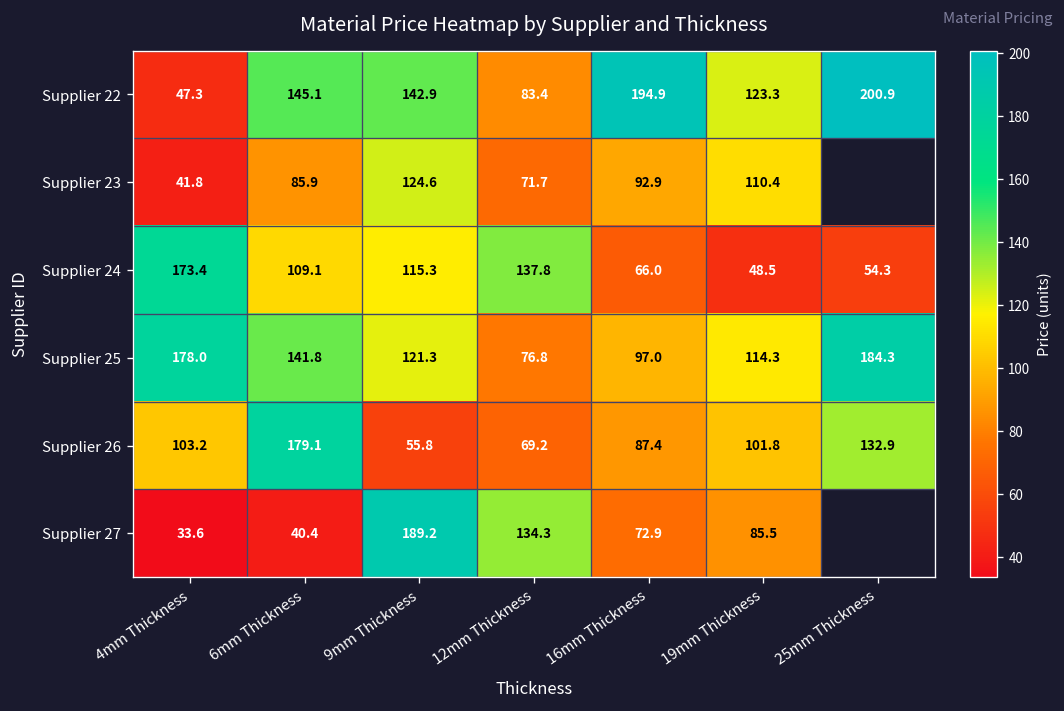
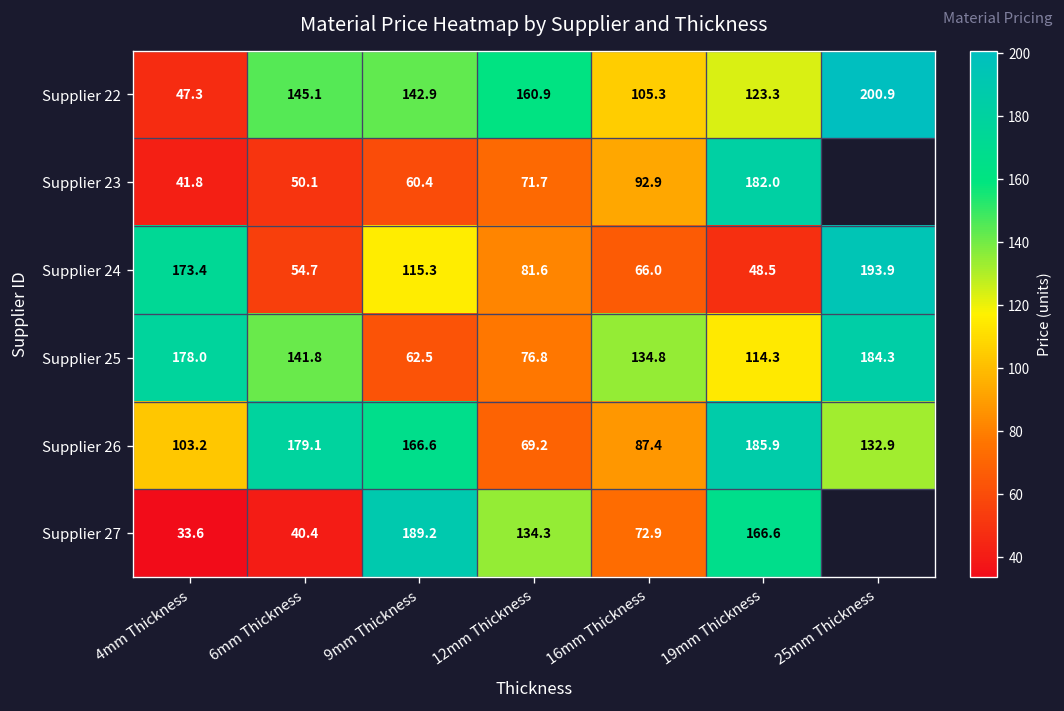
  {
    "Supplier 22": {
      "4mm Thickness": 47.3,
      "6mm Thickness": 145.1,
      "9mm Thickness": 142.9,
-     "12mm Thickness": 83.4,
-     "16mm Thickness": 194.9,
+     "12mm Thickness": 160.9,
+     "16mm Thickness": 105.3,
      "19mm Thickness": 123.3,
      "25mm Thickness": 200.9
    },
    "Supplier 23": {
      "4mm Thickness": 41.8,
-     "6mm Thickness": 85.9,
-     "9mm Thickness": 124.6,
+     "6mm Thickness": 50.1,
+     "9mm Thickness": 60.4,
      "12mm Thickness": 71.7,
      "16mm Thickness": 92.9,
-     "19mm Thickness": 110.4
+     "19mm Thickness": 182.0
    },
    "Supplier 24": {
      "4mm Thickness": 173.4,
-     "6mm Thickness": 109.1,
+     "6mm Thickness": 54.7,
      "9mm Thickness": 115.3,
-     "12mm Thickness": 137.8,
+     "12mm Thickness": 81.6,
      "16mm Thickness": 66.0,
      "19mm Thickness": 48.5,
-     "25mm Thickness": 54.3
+     "25mm Thickness": 193.9
    },
    "Supplier 25": {
      "4mm Thickness": 178.0,
      "6mm Thickness": 141.8,
-     "9mm Thickness": 121.3,
+     "9mm Thickness": 62.5,
      "12mm Thickness": 76.8,
-     "16mm Thickness": 97.0,
+     "16mm Thickness": 134.8,
      "19mm Thickness": 114.3,
      "25mm Thickness": 184.3
    },
    "Supplier 26": {
      "4mm Thickness": 103.2,
      "6mm Thickness": 179.1,
-     "9mm Thickness": 55.8,
+     "9mm Thickness": 166.6,
      "12mm Thickness": 69.2,
      "16mm Thickness": 87.4,
-     "19mm Thickness": 101.8,
+     "19mm Thickness": 185.9,
      "25mm Thickness": 132.9
    },
    "Supplier 27": {
      "4mm Thickness": 33.6,
      "6mm Thickness": 40.4,
      "9mm Thickness": 189.2,
      "12mm Thickness": 134.3,
      "16mm Thickness": 72.9,
-     "19mm Thickness": 85.5
+     "19mm Thickness": 166.6
    }
  }
